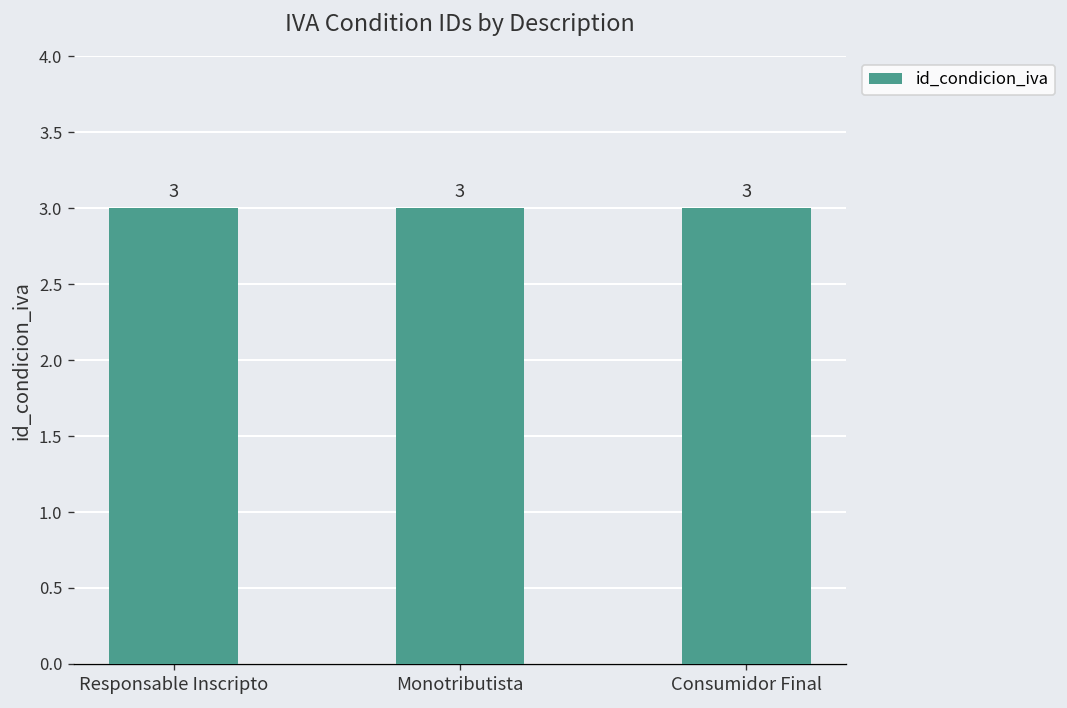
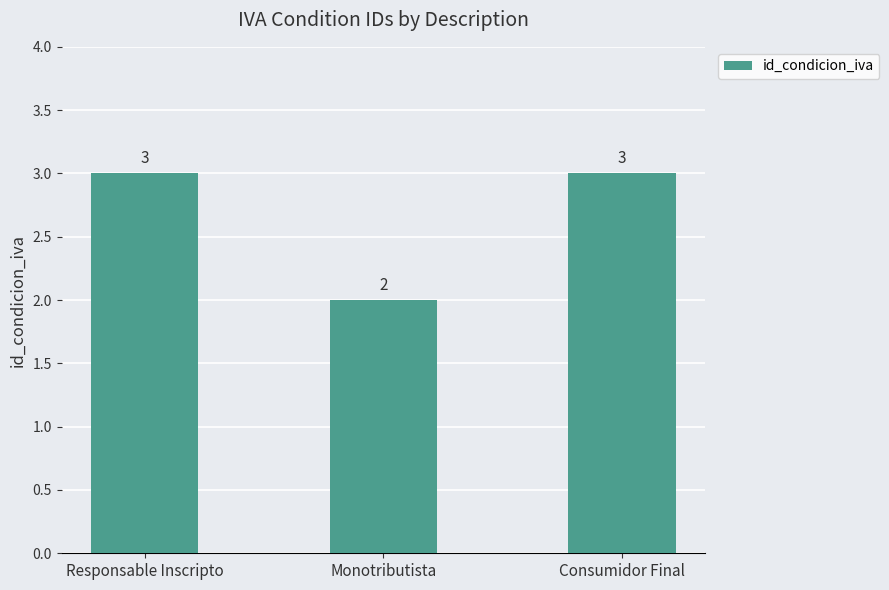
  {
    "Responsable Inscripto": 3,
-   "Monotributista": 3,
+   "Monotributista": 2,
    "Consumidor Final": 3
  }
